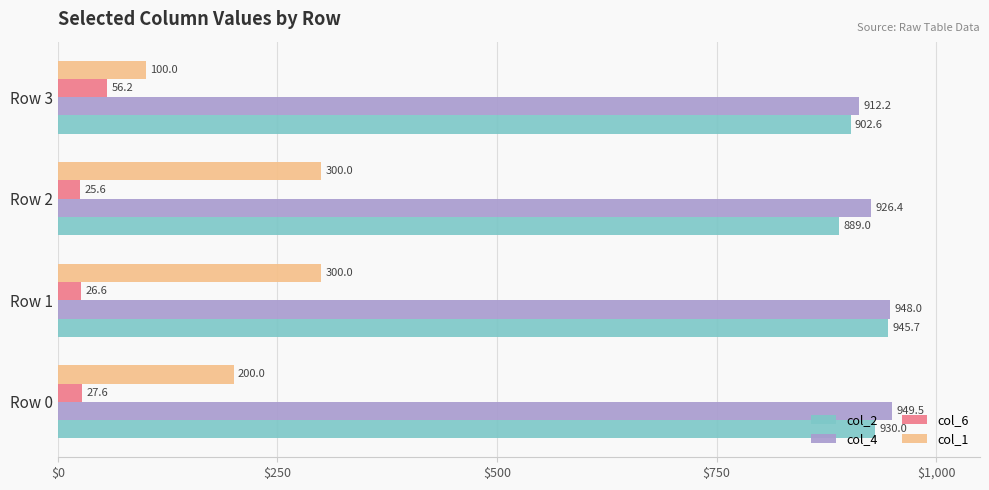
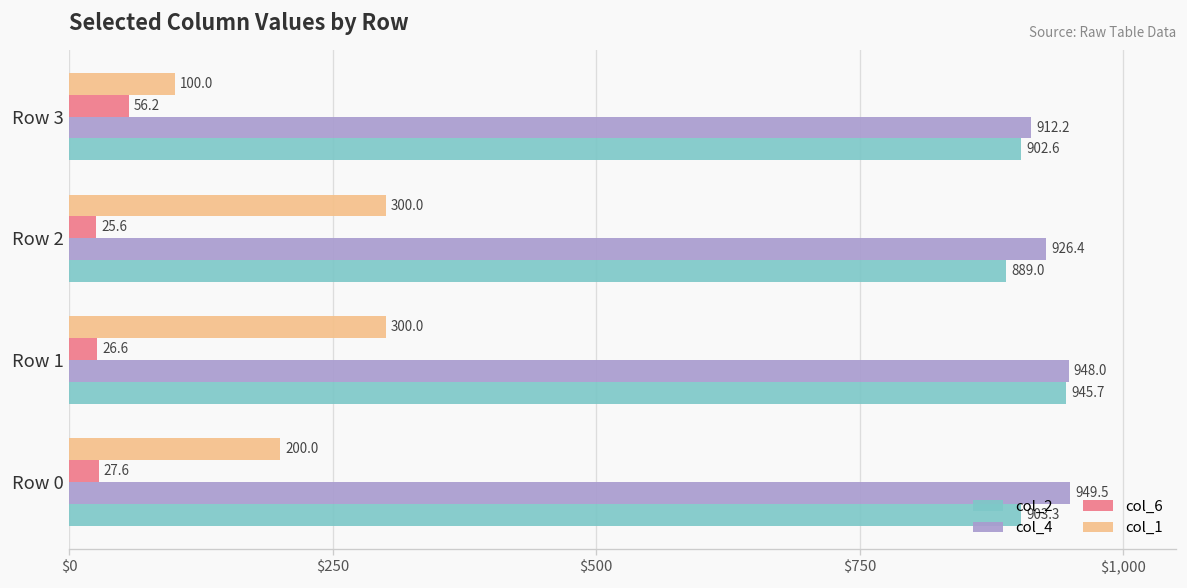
  {
    "col_2": {
      "Row 3": 902.6,
      "Row 2": 889.0,
      "Row 1": 945.7,
-     "Row 0": 930.0
+     "Row 0": 903.3
    },
    "col_4": {
      "Row 3": 912.2,
      "Row 2": 926.4,
      "Row 1": 948.0,
      "Row 0": 949.5
    },
    "col_6": {
      "Row 3": 56.2,
      "Row 2": 25.6,
      "Row 1": 26.6,
      "Row 0": 27.6
    },
    "col_1": {
      "Row 3": 100.0,
      "Row 2": 300.0,
      "Row 1": 300.0,
      "Row 0": 200.0
    }
  }
